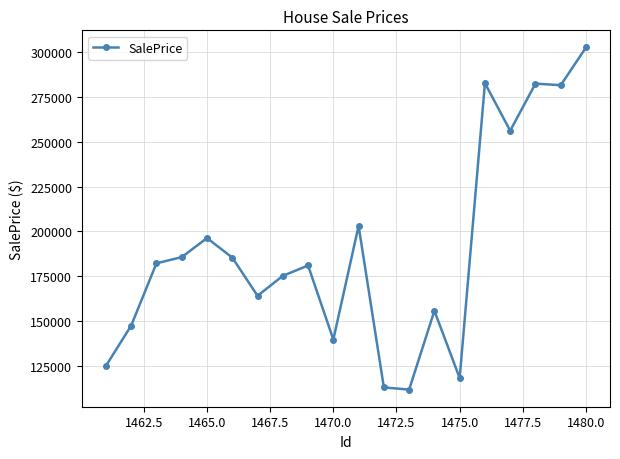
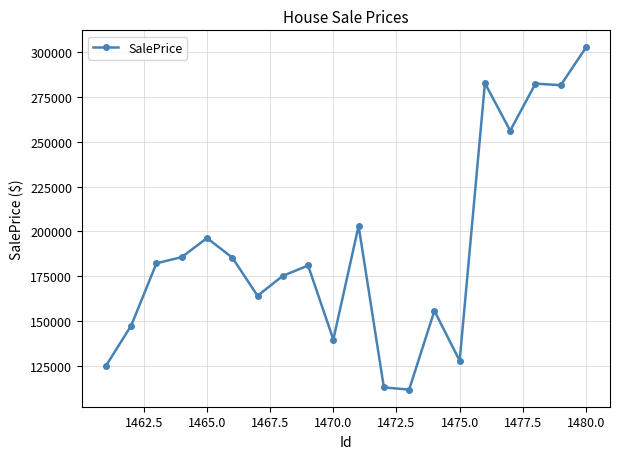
  {
    "1465.0": 196000,
    "1470.0": 140000,
-   "1475.0": 118000,
+   "1475.0": 128000,
    "1480.0": 303000
  }
